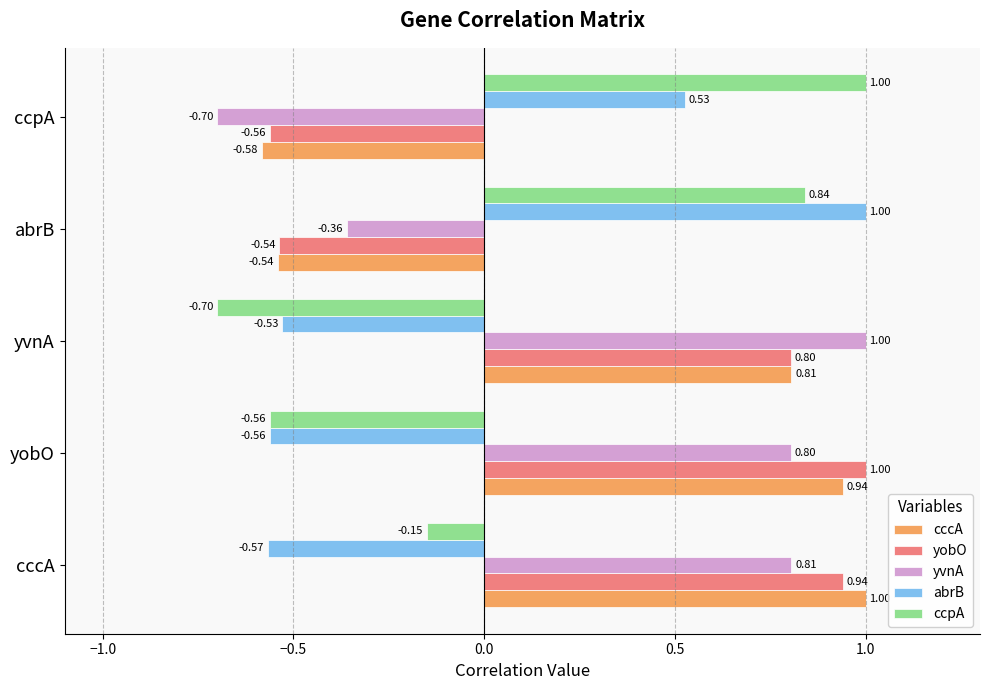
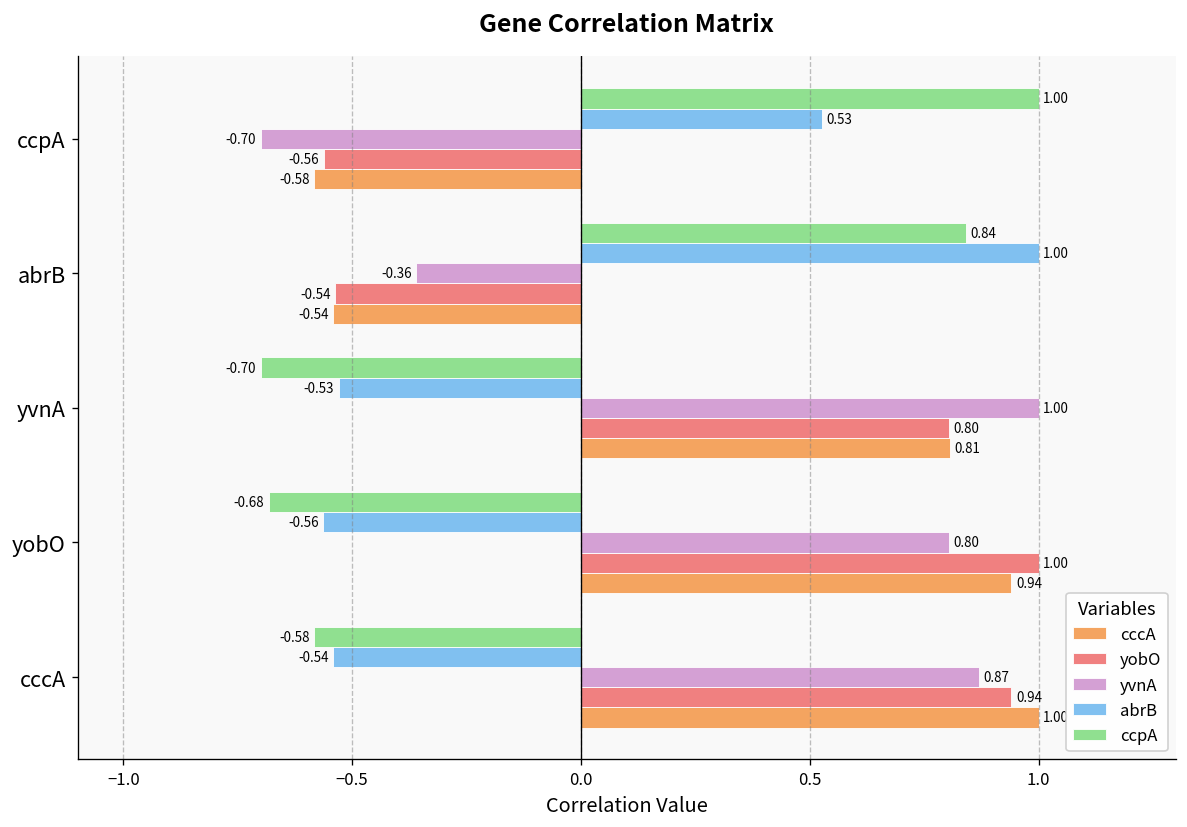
  {
    "yvnA": {
      "ccpA": -0.70,
      "abrB": -0.36,
      "yvnA": 1.00,
      "yobO": 0.80,
-     "cccA": 0.81
+     "cccA": 0.87
    },
    "abrB": {
      "ccpA": 0.53,
      "abrB": 1.00,
      "yvnA": -0.53,
      "yobO": -0.56,
-     "cccA": -0.57
+     "cccA": -0.54
    },
    "ccpA": {
      "ccpA": 1.00,
      "abrB": 0.84,
      "yvnA": -0.70,
-     "yobO": -0.56,
-     "cccA": -0.15
+     "yobO": -0.68,
+     "cccA": -0.58
    }
  }
